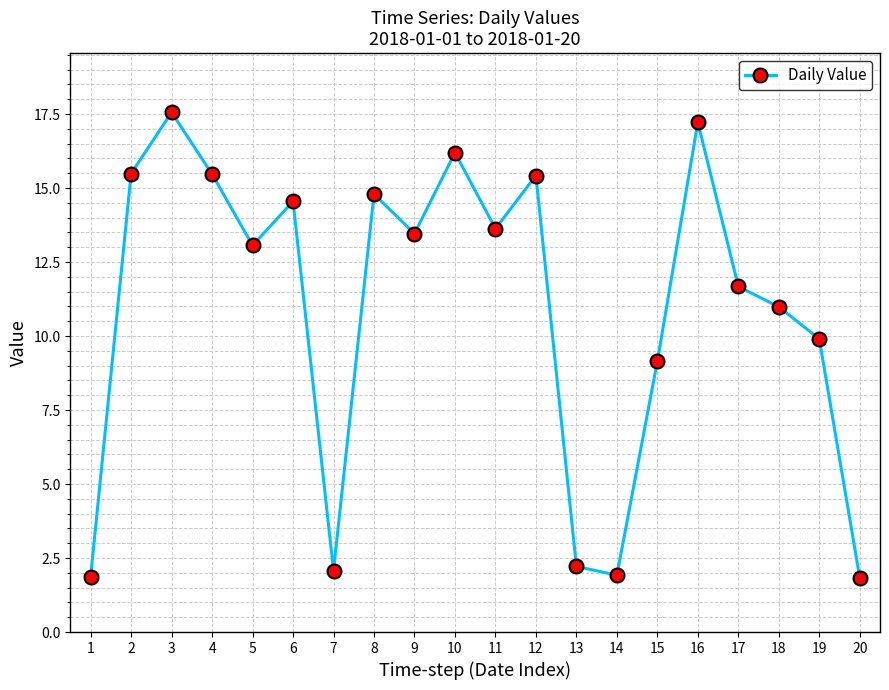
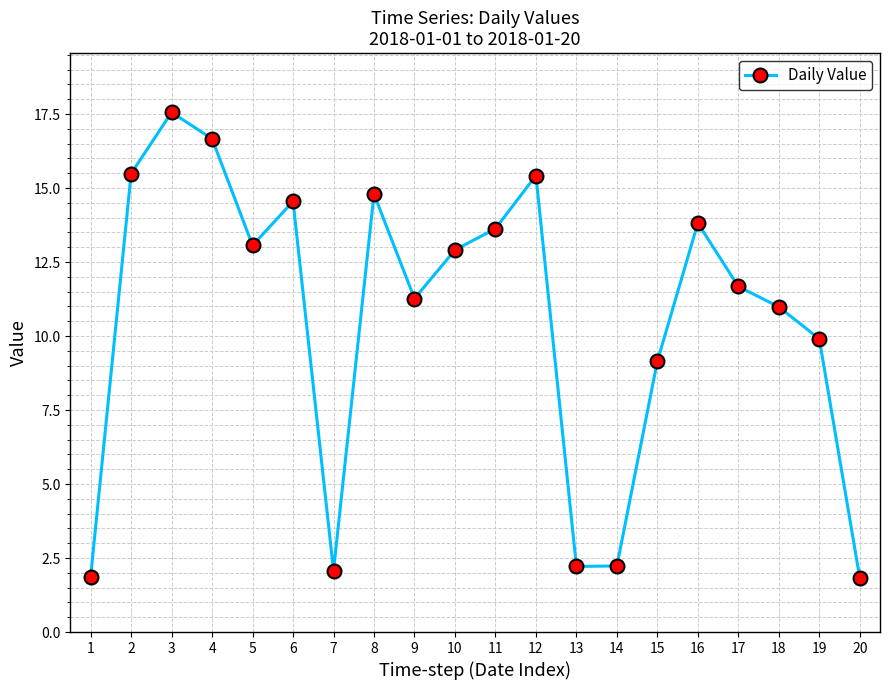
  {
    "1": 1.9,
    "2": 15.5,
    "3": 17.6,
-   "4": 15.5,
+   "4": 16.7,
    "5": 13.1,
    "6": 14.6,
    "7": 2.1,
    "8": 14.8,
-   "9": 13.5,
-   "10": 16.2,
+   "9": 11.3,
+   "10": 12.9,
    "11": 13.6,
    "12": 15.4,
    "13": 2.2,
-   "14": 1.9,
+   "14": 2.2,
    "15": 9.1,
-   "16": 17.2,
+   "16": 13.8,
    "17": 11.7,
    "18": 11.0,
    "19": 9.9,
    "20": 1.8
  }
